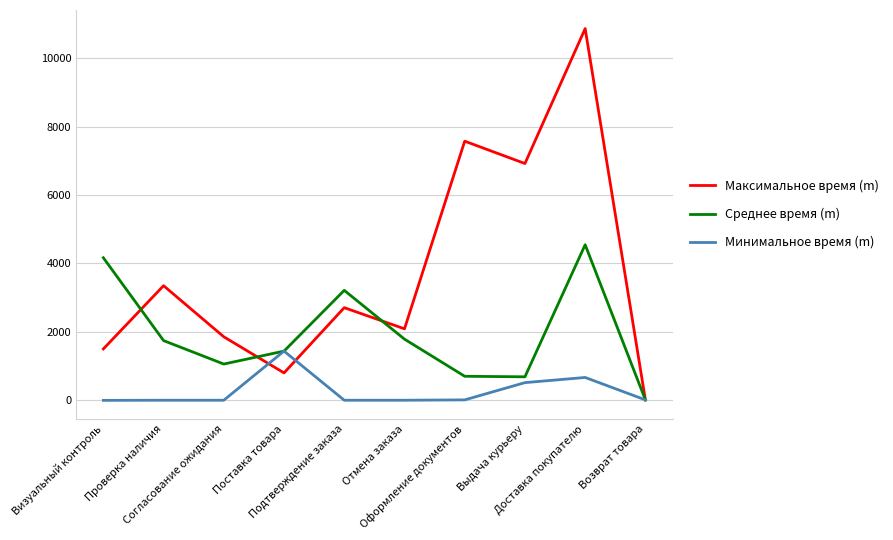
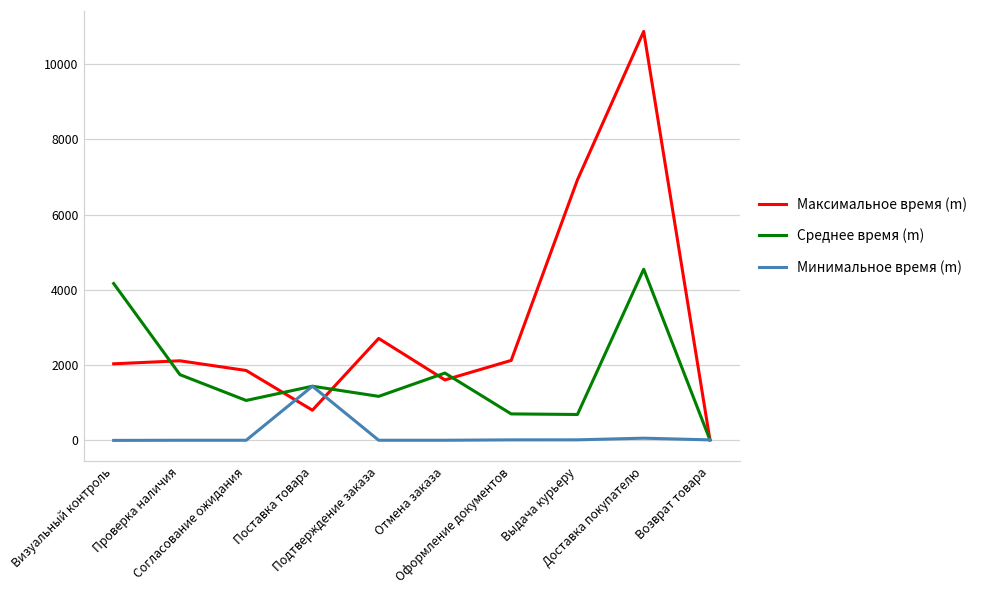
  {
    "Максимальное время (m)": {
-     "Визуальный контроль": 1500,
-     "Проверка наличия": 3400,
+     "Визуальный контроль": 2000,
+     "Проверка наличия": 2100,
      "Согласование ожидания": 1900,
      "Поставка товара": 800,
      "Подтверждение заказа": 2700,
-     "Отмена заказа": 2100,
-     "Оформление документов": 7600,
+     "Отмена заказа": 1600,
+     "Оформление документов": 2100,
      "Выдача курьеру": 6900,
      "Доставка покупателю": 10900
    },
    "Среднее время (m)": {
      "Визуальный контроль": 4200,
      "Проверка наличия": 1700,
      "Согласование ожидания": 1100,
-     "Подтверждение заказа": 3200,
+     "Подтверждение заказа": 1200,
      "Отмена заказа": 1800,
      "Оформление документов": 700,
      "Выдача курьеру": 700,
      "Доставка покупателю": 4500
    },
    "Минимальное время (m)": {
      "Визуальный контроль": 0,
      "Проверка наличия": 0,
      "Согласование ожидания": 0,
      "Подтверждение заказа": 0,
      "Отмена заказа": 0,
      "Оформление документов": 0,
-     "Выдача курьеру": 500,
-     "Доставка покупателю": 700
+     "Выдача курьеру": 0,
+     "Доставка покупателю": 100
    }
  }
